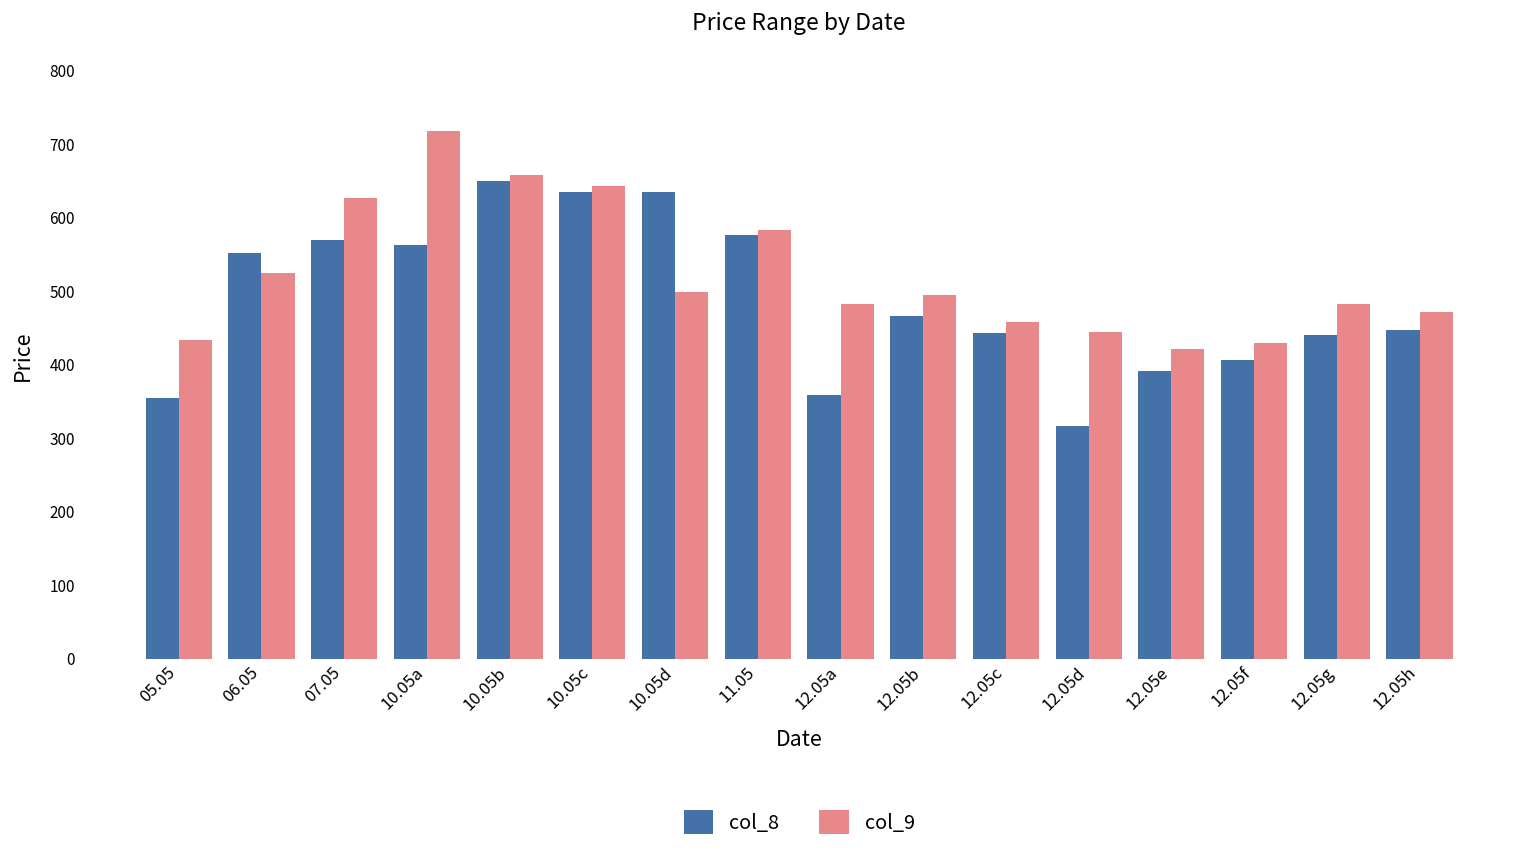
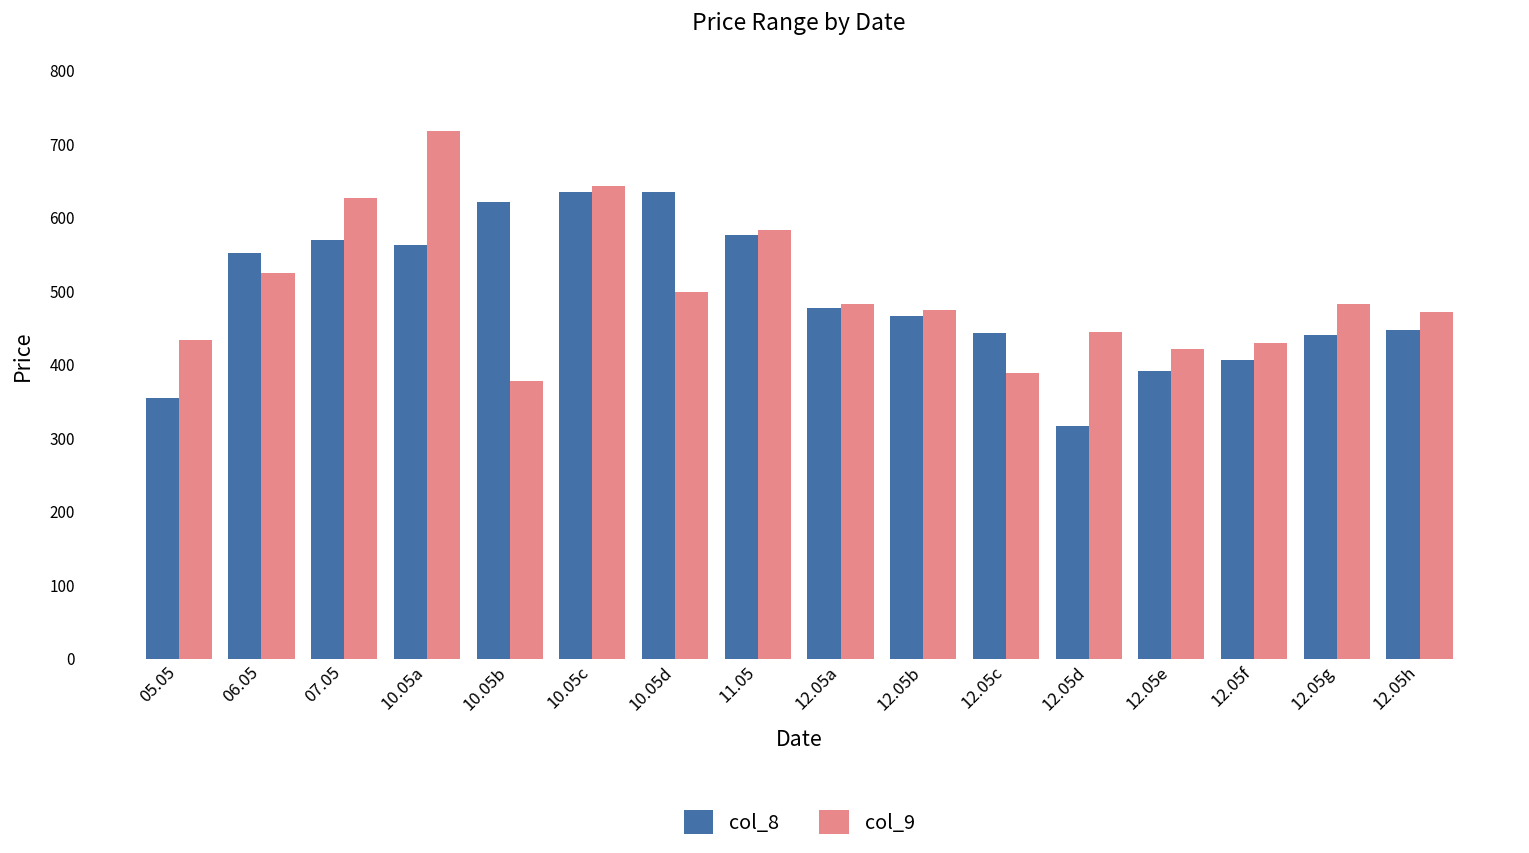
  {
    "col_8": {
      "05.05": 350,
      "06.05": 550,
      "07.05": 570,
      "10.05a": 560,
-     "10.05b": 650,
+     "10.05b": 620,
      "10.05c": 630,
      "10.05d": 640,
      "11.05": 580,
-     "12.05a": 360,
+     "12.05a": 480,
      "12.05b": 470,
      "12.05c": 440,
      "12.05d": 320,
      "12.05e": 390,
      "12.05f": 410,
      "12.05g": 440,
      "12.05h": 450
    },
    "col_9": {
      "05.05": 430,
      "06.05": 520,
      "07.05": 630,
      "10.05a": 720,
-     "10.05b": 660,
+     "10.05b": 380,
      "10.05c": 640,
      "10.05d": 500,
      "11.05": 580,
      "12.05a": 480,
-     "12.05b": 490,
-     "12.05c": 460,
+     "12.05b": 470,
+     "12.05c": 390,
      "12.05d": 440,
      "12.05e": 420,
      "12.05f": 430,
      "12.05g": 480,
      "12.05h": 470
    }
  }
